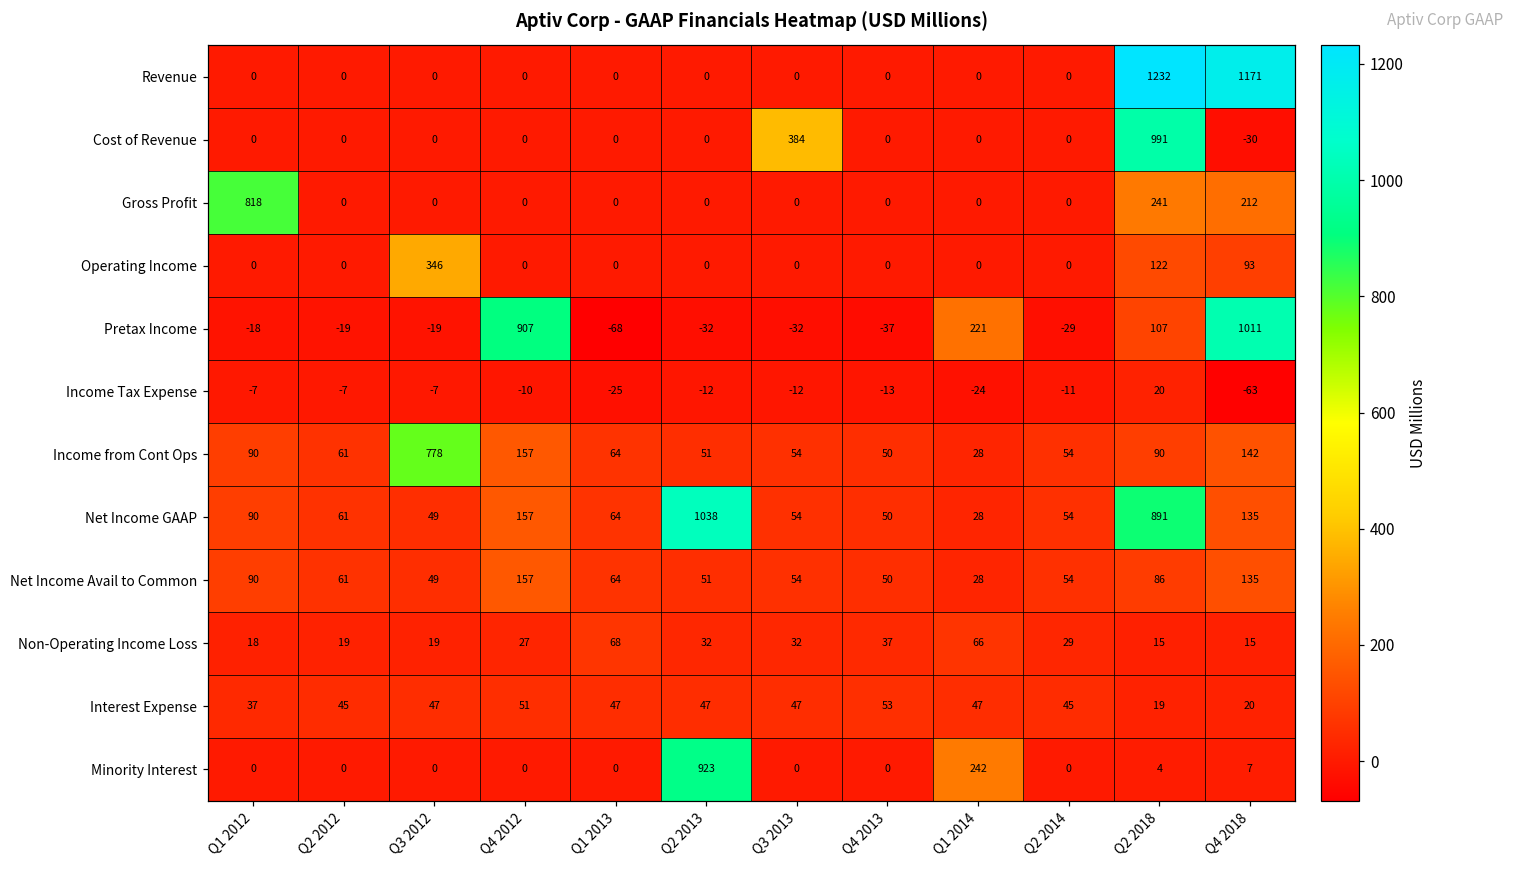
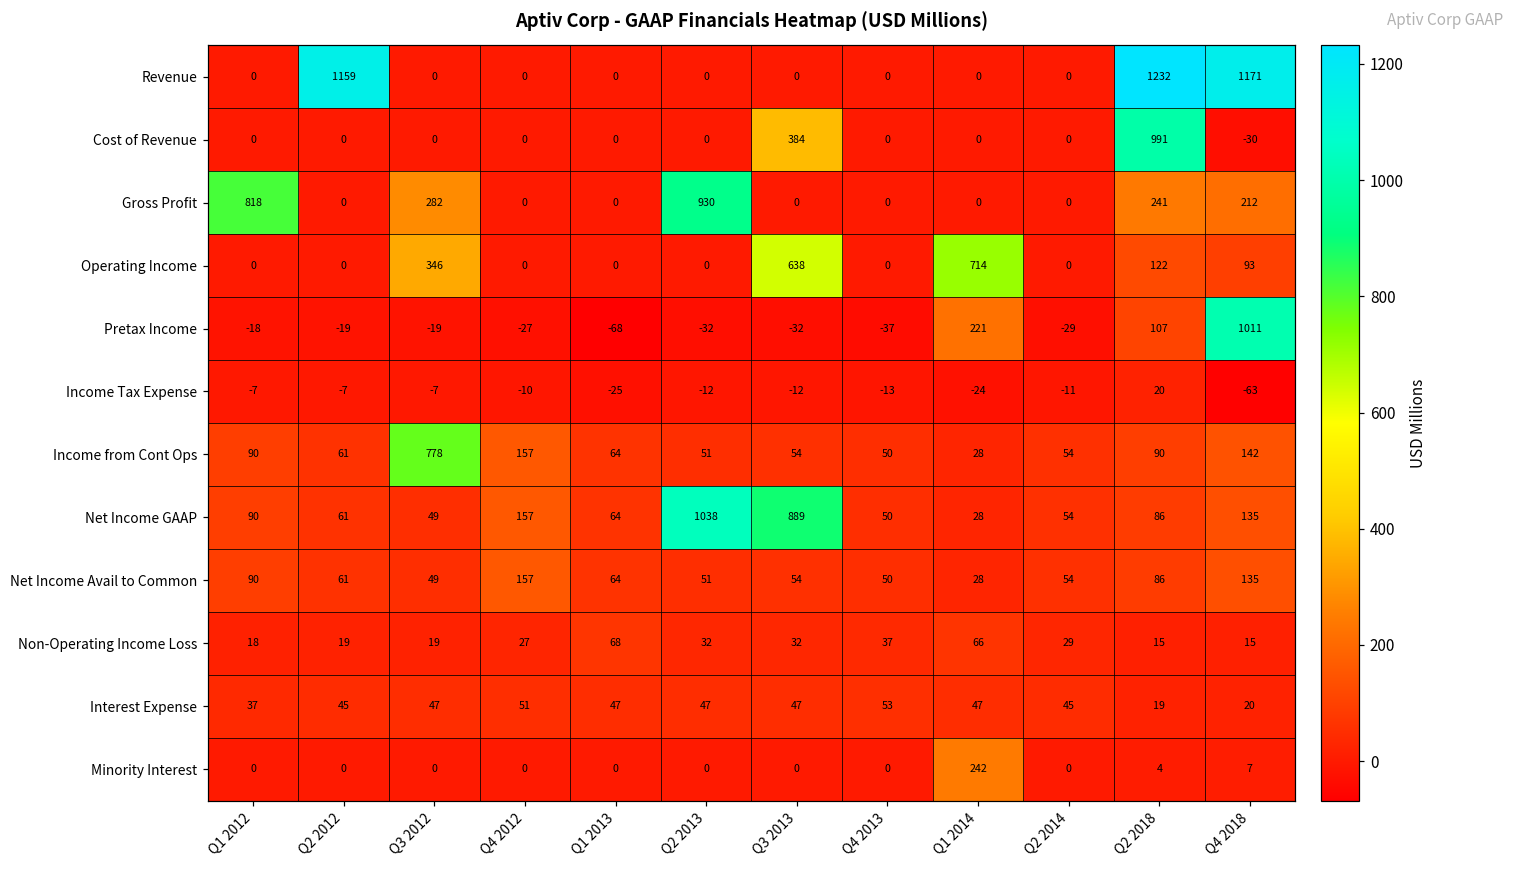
  {
    "Revenue": {
      "Q1 2012": 0,
-     "Q2 2012": 0,
+     "Q2 2012": 1159,
      "Q3 2012": 0,
      "Q4 2012": 0,
      "Q1 2013": 0,
      "Q2 2013": 0,
      "Q3 2013": 0,
      "Q4 2013": 0,
      "Q1 2014": 0,
      "Q2 2014": 0,
      "Q2 2018": 1232,
      "Q4 2018": 1171
    },
    "Cost of Revenue": {
      "Q1 2012": 0,
      "Q2 2012": 0,
      "Q3 2012": 0,
      "Q4 2012": 0,
      "Q1 2013": 0,
      "Q2 2013": 0,
      "Q3 2013": 384,
      "Q4 2013": 0,
      "Q1 2014": 0,
      "Q2 2014": 0,
      "Q2 2018": 991,
      "Q4 2018": -30
    },
    "Gross Profit": {
      "Q1 2012": 818,
      "Q2 2012": 0,
-     "Q3 2012": 0,
+     "Q3 2012": 282,
      "Q4 2012": 0,
      "Q1 2013": 0,
-     "Q2 2013": 0,
+     "Q2 2013": 930,
      "Q3 2013": 0,
      "Q4 2013": 0,
      "Q1 2014": 0,
      "Q2 2014": 0,
      "Q2 2018": 241,
      "Q4 2018": 212
    },
    "Operating Income": {
      "Q1 2012": 0,
      "Q2 2012": 0,
      "Q3 2012": 346,
      "Q4 2012": 0,
      "Q1 2013": 0,
      "Q2 2013": 0,
-     "Q3 2013": 0,
+     "Q3 2013": 638,
      "Q4 2013": 0,
-     "Q1 2014": 0,
+     "Q1 2014": 714,
      "Q2 2014": 0,
      "Q2 2018": 122,
      "Q4 2018": 93
    },
    "Pretax Income": {
      "Q1 2012": -18,
      "Q2 2012": -19,
      "Q3 2012": -19,
-     "Q4 2012": 907,
+     "Q4 2012": -27,
      "Q1 2013": -68,
      "Q2 2013": -32,
      "Q3 2013": -32,
      "Q4 2013": -37,
      "Q1 2014": 221,
      "Q2 2014": -29,
      "Q2 2018": 107,
      "Q4 2018": 1011
    },
    "Income Tax Expense": {
      "Q1 2012": -7,
      "Q2 2012": -7,
      "Q3 2012": -7,
      "Q4 2012": -10,
      "Q1 2013": -25,
      "Q2 2013": -12,
      "Q3 2013": -12,
      "Q4 2013": -13,
      "Q1 2014": -24,
      "Q2 2014": -11,
      "Q2 2018": 20,
      "Q4 2018": -63
    },
    "Income from Cont Ops": {
      "Q1 2012": 90,
      "Q2 2012": 61,
      "Q3 2012": 778,
      "Q4 2012": 157,
      "Q1 2013": 64,
      "Q2 2013": 51,
      "Q3 2013": 54,
      "Q4 2013": 50,
      "Q1 2014": 28,
      "Q2 2014": 54,
      "Q2 2018": 90,
      "Q4 2018": 142
    },
    "Net Income GAAP": {
      "Q1 2012": 90,
      "Q2 2012": 61,
      "Q3 2012": 49,
      "Q4 2012": 157,
      "Q1 2013": 64,
      "Q2 2013": 1038,
-     "Q3 2013": 54,
+     "Q3 2013": 889,
      "Q4 2013": 50,
      "Q1 2014": 28,
      "Q2 2014": 54,
-     "Q2 2018": 891,
+     "Q2 2018": 86,
      "Q4 2018": 135
    },
    "Net Income Avail to Common": {
      "Q1 2012": 90,
      "Q2 2012": 61,
      "Q3 2012": 49,
      "Q4 2012": 157,
      "Q1 2013": 64,
      "Q2 2013": 51,
      "Q3 2013": 54,
      "Q4 2013": 50,
      "Q1 2014": 28,
      "Q2 2014": 54,
      "Q2 2018": 86,
      "Q4 2018": 135
    },
    "Non-Operating Income Loss": {
      "Q1 2012": 18,
      "Q2 2012": 19,
      "Q3 2012": 19,
      "Q4 2012": 27,
      "Q1 2013": 68,
      "Q2 2013": 32,
      "Q3 2013": 32,
      "Q4 2013": 37,
      "Q1 2014": 66,
      "Q2 2014": 29,
      "Q2 2018": 15,
      "Q4 2018": 15
    },
    "Interest Expense": {
      "Q1 2012": 37,
      "Q2 2012": 45,
      "Q3 2012": 47,
      "Q4 2012": 51,
      "Q1 2013": 47,
      "Q2 2013": 47,
      "Q3 2013": 47,
      "Q4 2013": 53,
      "Q1 2014": 47,
      "Q2 2014": 45,
      "Q2 2018": 19,
      "Q4 2018": 20
    },
    "Minority Interest": {
      "Q1 2012": 0,
      "Q2 2012": 0,
      "Q3 2012": 0,
      "Q4 2012": 0,
      "Q1 2013": 0,
-     "Q2 2013": 923,
+     "Q2 2013": 0,
      "Q3 2013": 0,
      "Q4 2013": 0,
      "Q1 2014": 242,
      "Q2 2014": 0,
      "Q2 2018": 4,
      "Q4 2018": 7
    }
  }
